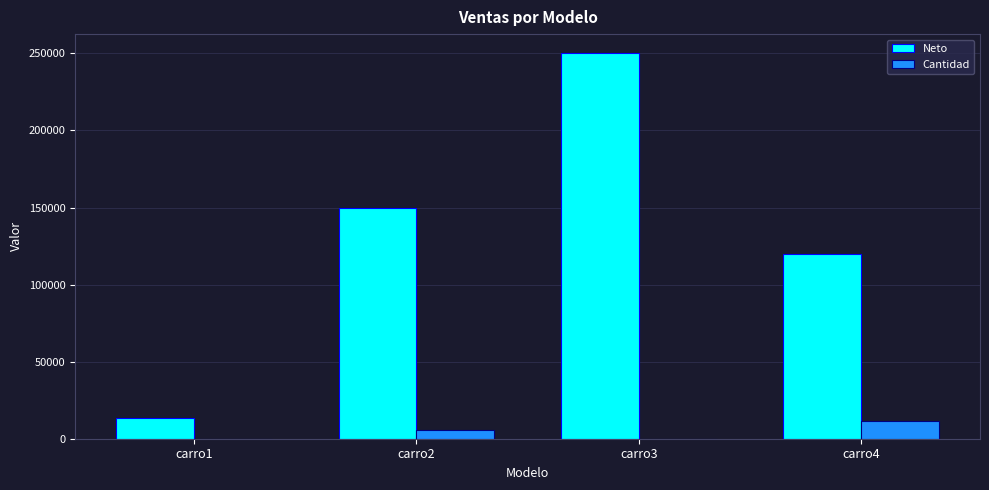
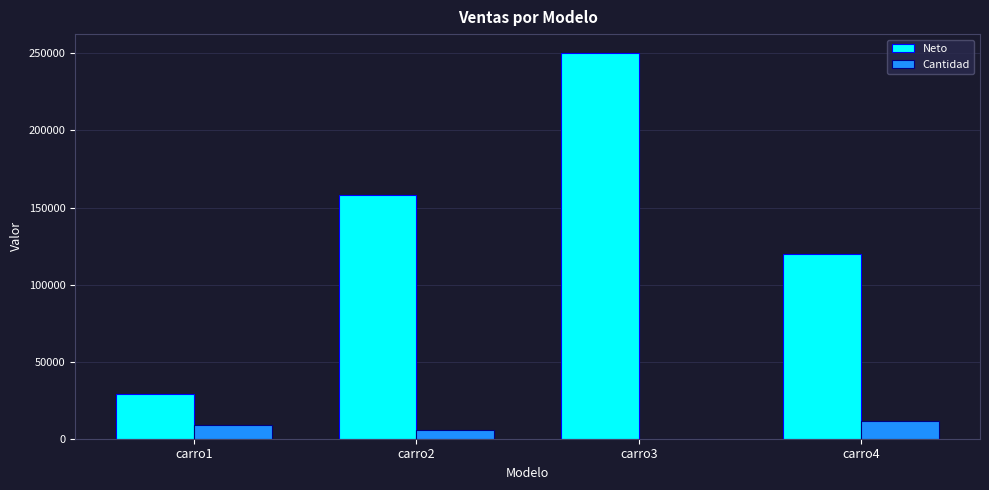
  {
    "Neto": {
-     "carro1": 14000,
-     "carro2": 150000,
+     "carro1": 29000,
+     "carro2": 158000,
      "carro3": 250000,
      "carro4": 120000
    },
    "Cantidad": {
-     "carro1": 0,
+     "carro1": 9000,
      "carro2": 6000,
      "carro4": 12000
    }
  }
